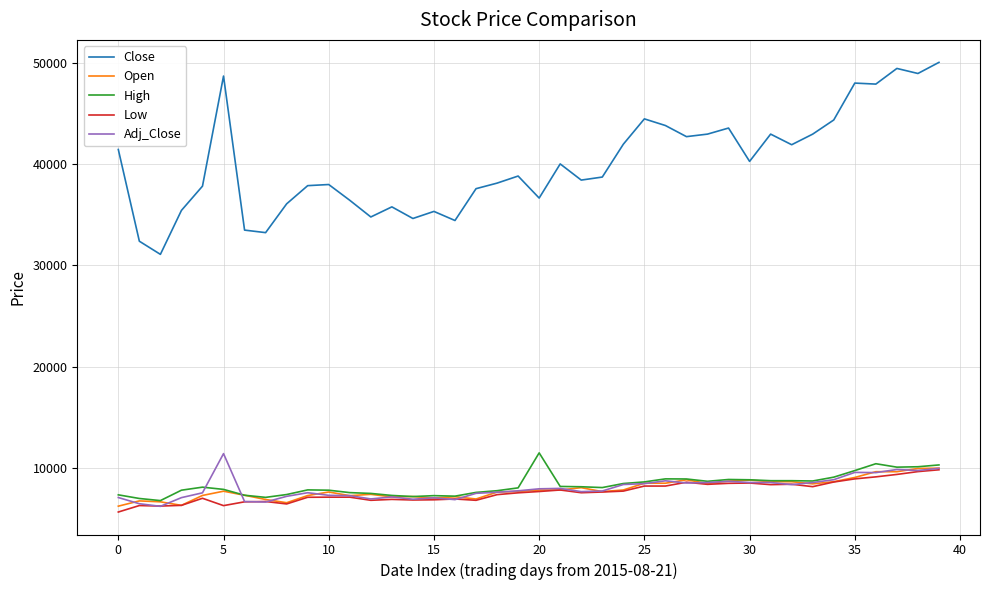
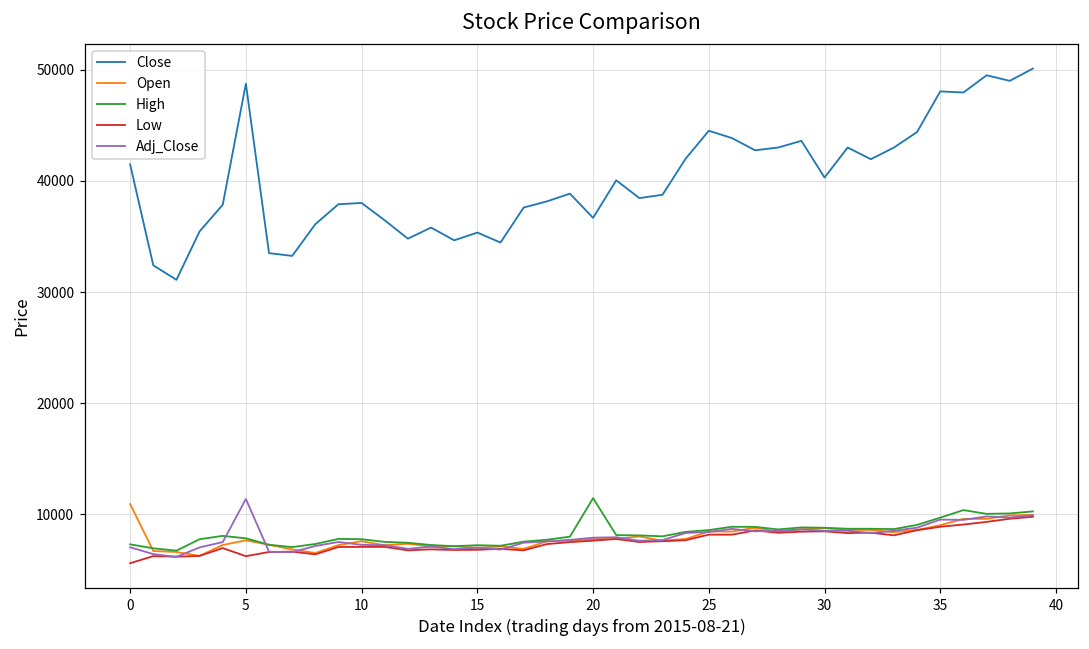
  {
    "Close": {
      "0": 41500,
      "5": 48700,
      "10": 38000,
      "15": 35400,
      "20": 36700,
      "25": 44500,
      "30": 40300,
      "35": 48100
    },
    "Open": {
-     "0": 6200
+     "0": 10900
    },
    "High": {
      "0": 7300,
      "20": 11500
    },
    "Low": {
      "0": 5600,
      "5": 6200
    },
    "Adj_Close": {
      "0": 7000,
      "5": 11400
    }
  }
